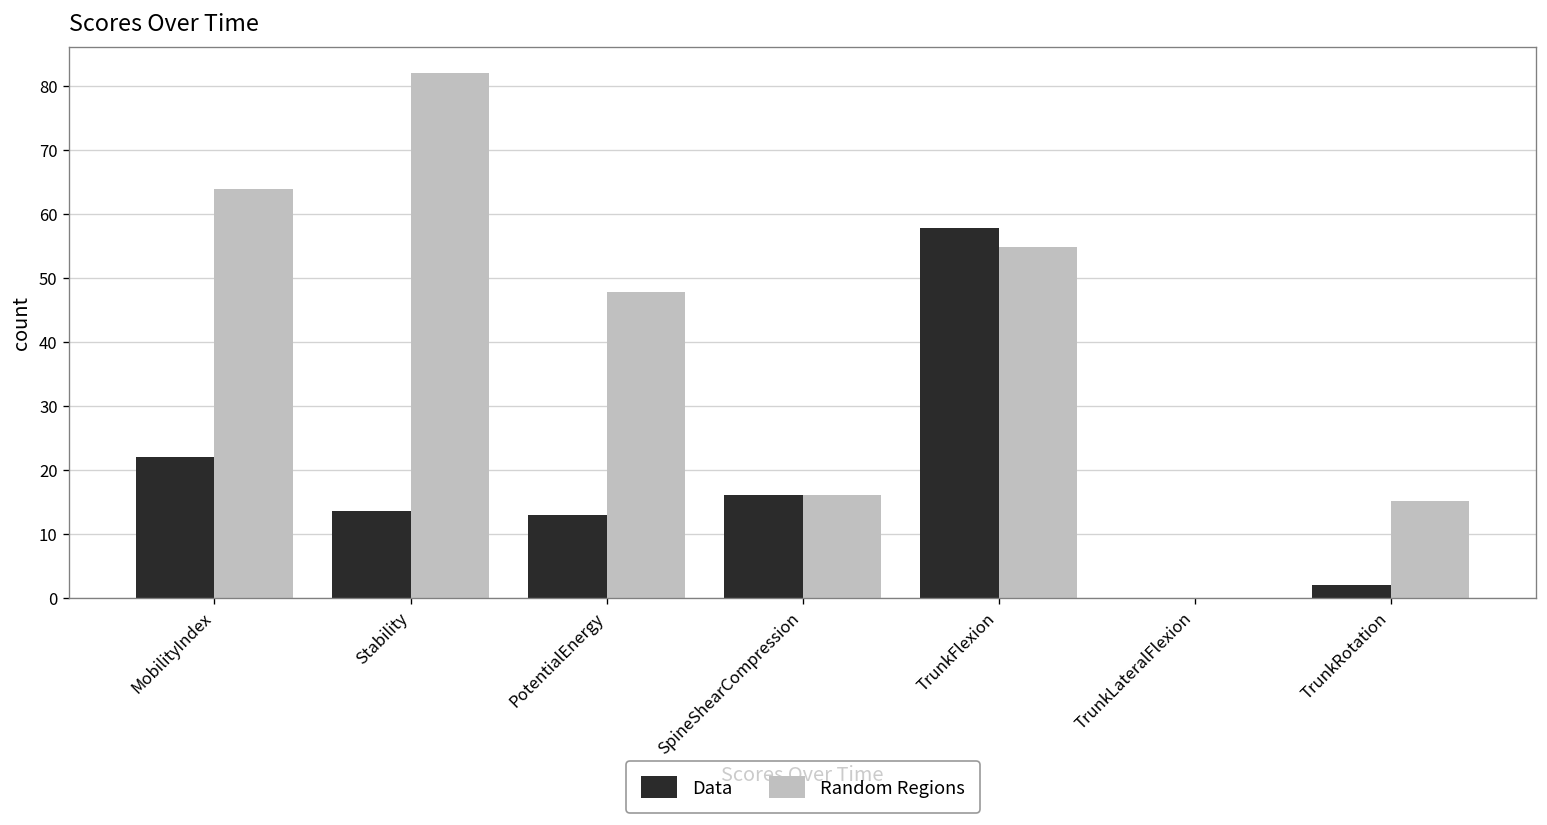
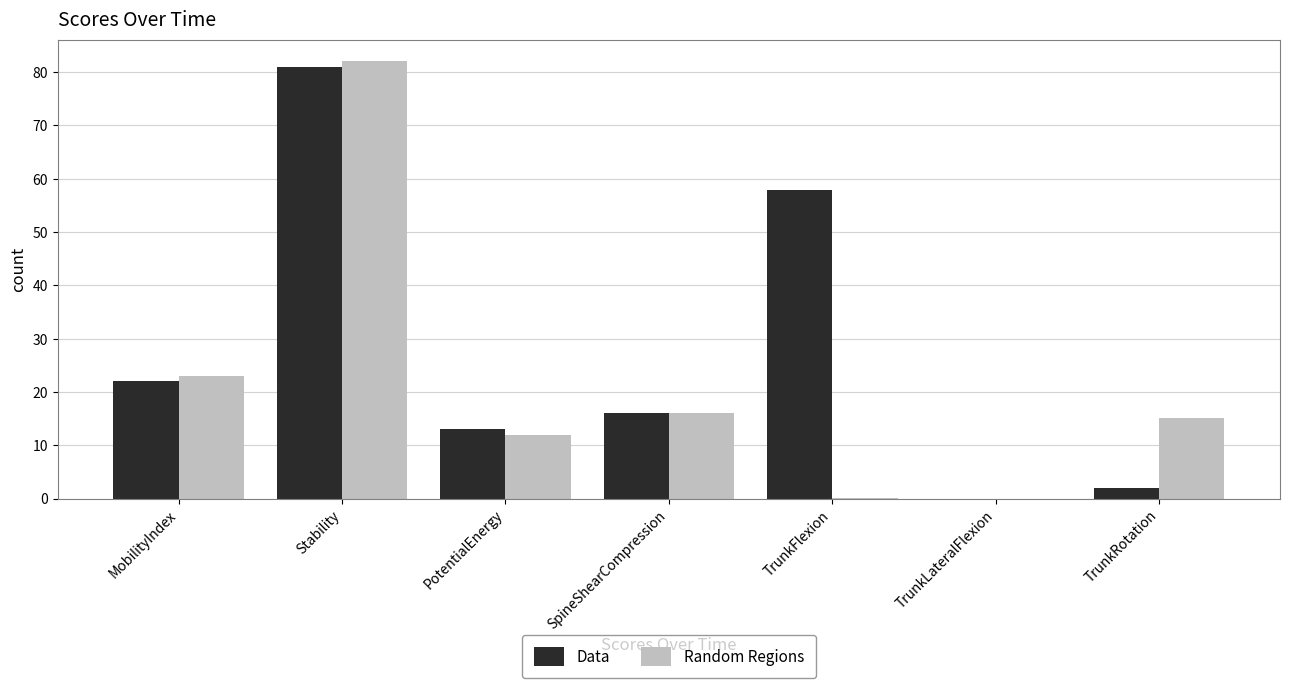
  {
    "Data": {
      "MobilityIndex": 22,
-     "Stability": 14,
+     "Stability": 81,
      "PotentialEnergy": 13,
      "SpineShearCompression": 16,
      "TrunkFlexion": 58,
      "TrunkRotation": 2
    },
    "Random Regions": {
-     "MobilityIndex": 64,
+     "MobilityIndex": 23,
      "Stability": 82,
-     "PotentialEnergy": 48,
+     "PotentialEnergy": 12,
      "SpineShearCompression": 16,
-     "TrunkFlexion": 55,
+     "TrunkFlexion": 0,
      "TrunkRotation": 15
    }
  }
